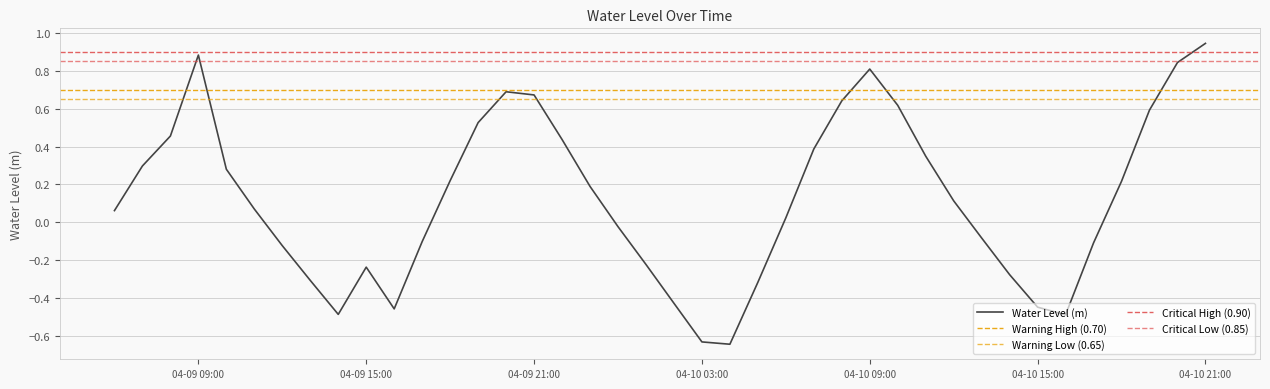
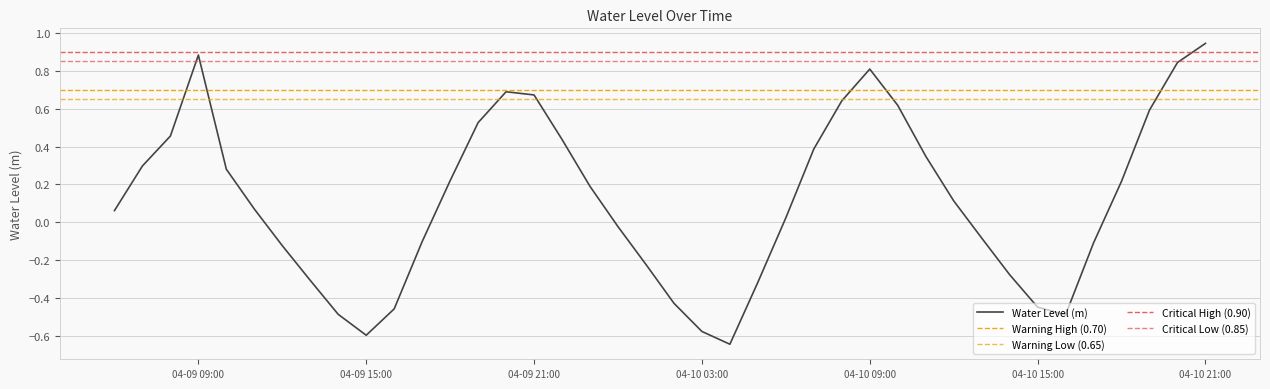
  {
    "04-09 09:00": 0.88,
-   "04-09 15:00": -0.24,
+   "04-09 15:00": -0.60,
    "04-09 21:00": 0.67,
-   "04-10 03:00": -0.63,
+   "04-10 03:00": -0.58,
    "04-10 09:00": 0.81,
    "04-10 21:00": 0.95
  }
